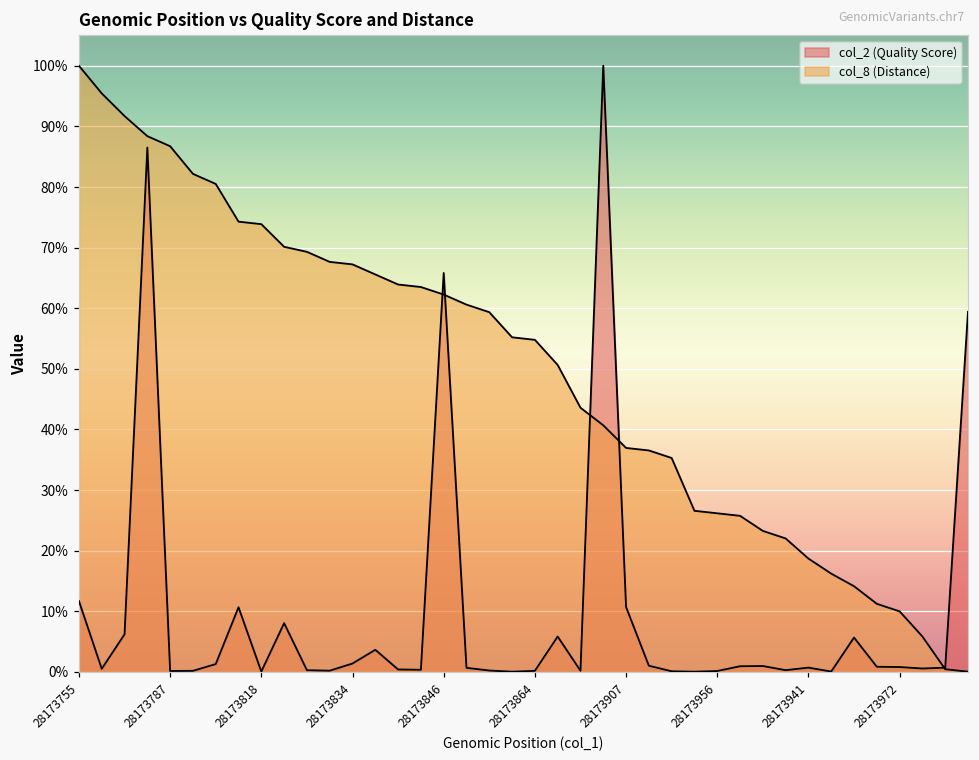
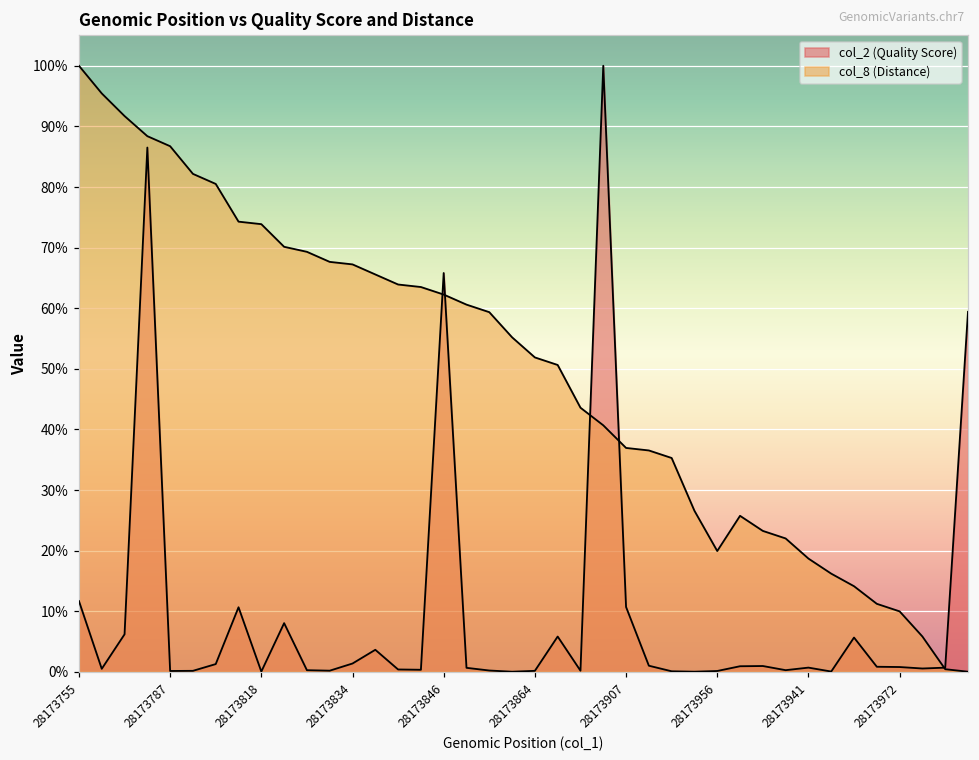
  {
    "col_2 (Quality Score)": {
      "28173755": "12%",
      "28173787": "0%",
      "28173818": "0%",
      "28173834": "1%",
      "28173846": "66%",
      "28173864": "0%",
      "28173907": "11%",
      "28173956": "0%",
      "28173941": "1%",
      "28173972": "1%"
    },
    "col_8 (Distance)": {
      "28173755": "100%",
      "28173787": "87%",
      "28173818": "74%",
      "28173834": "67%",
      "28173846": "62%",
-     "28173864": "55%",
+     "28173864": "52%",
      "28173907": "37%",
-     "28173956": "26%",
+     "28173956": "20%",
      "28173941": "19%",
      "28173972": "10%"
    }
  }
